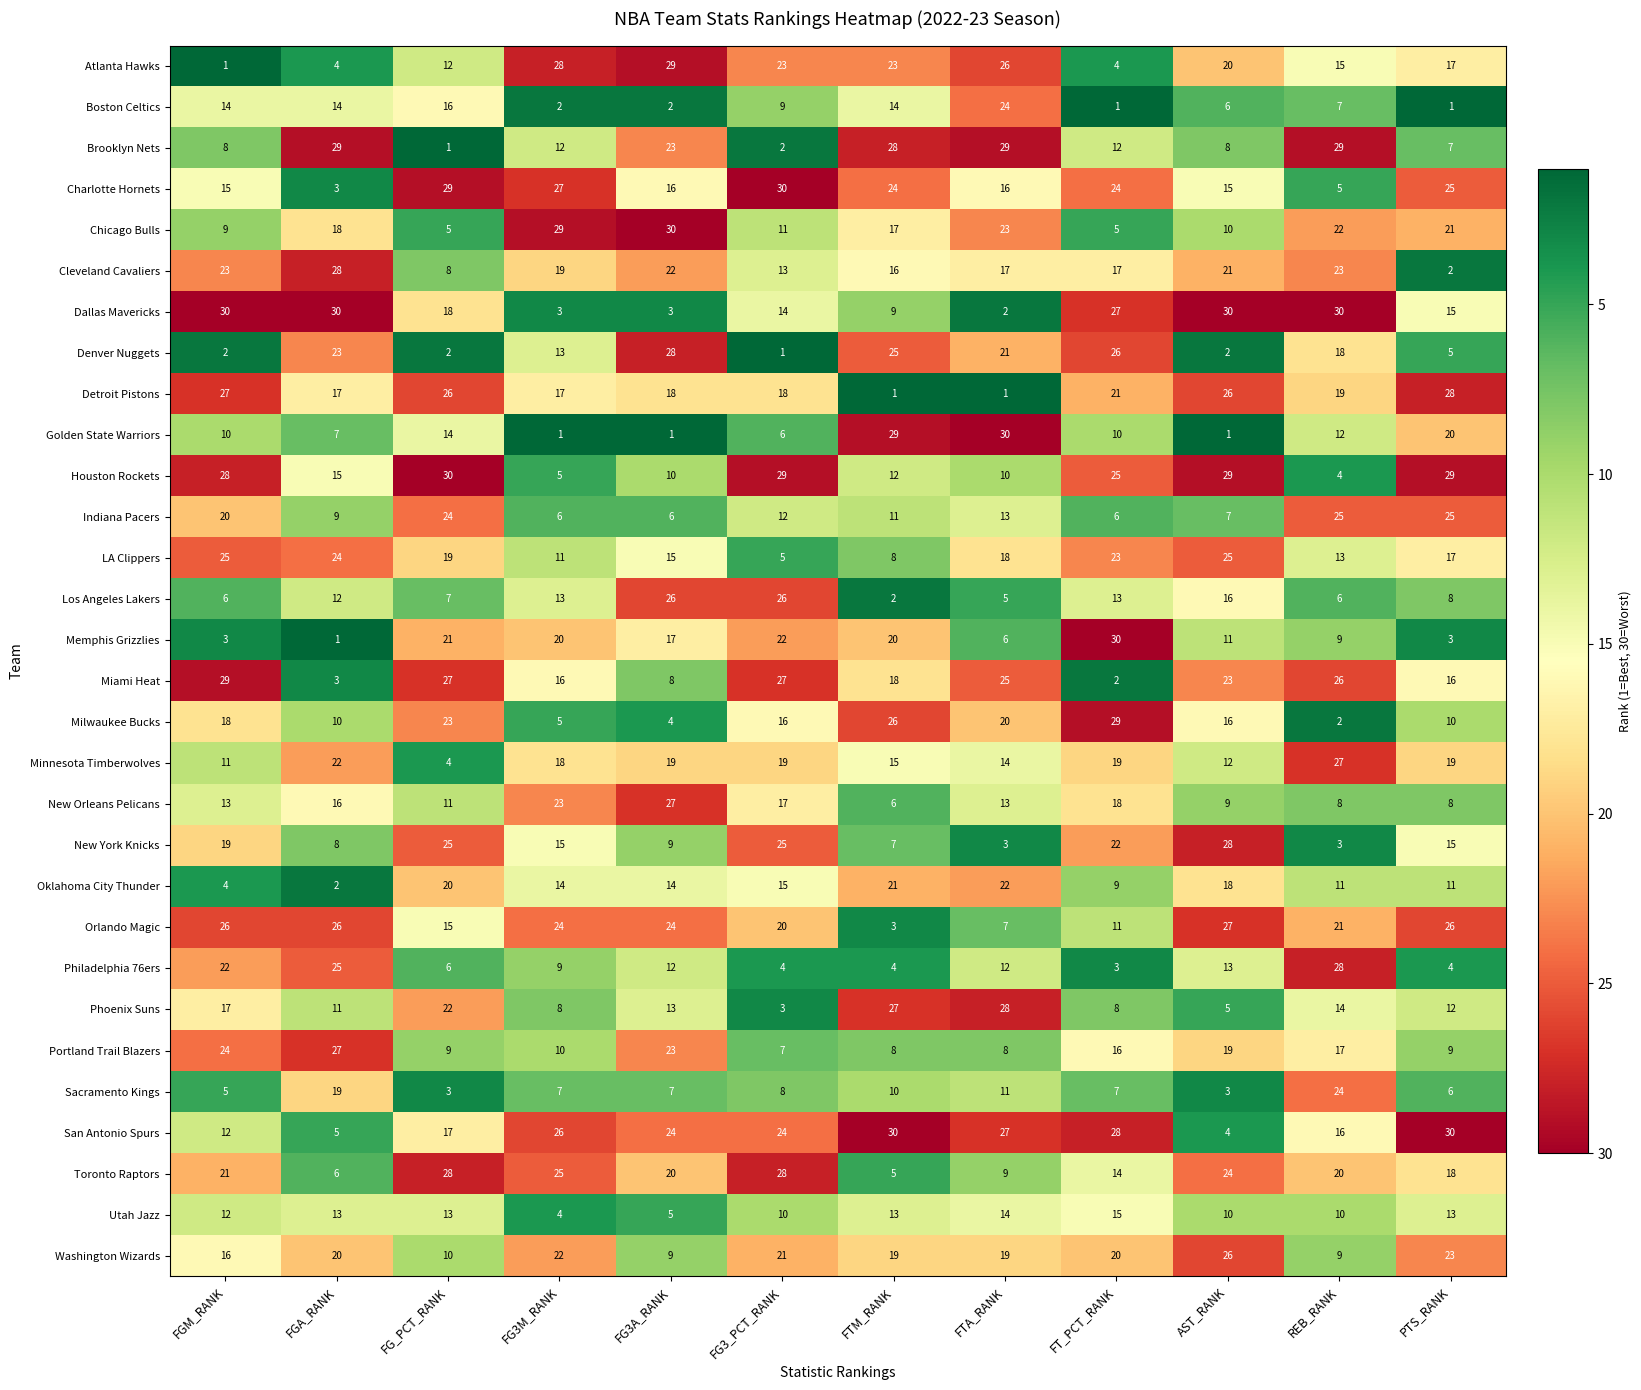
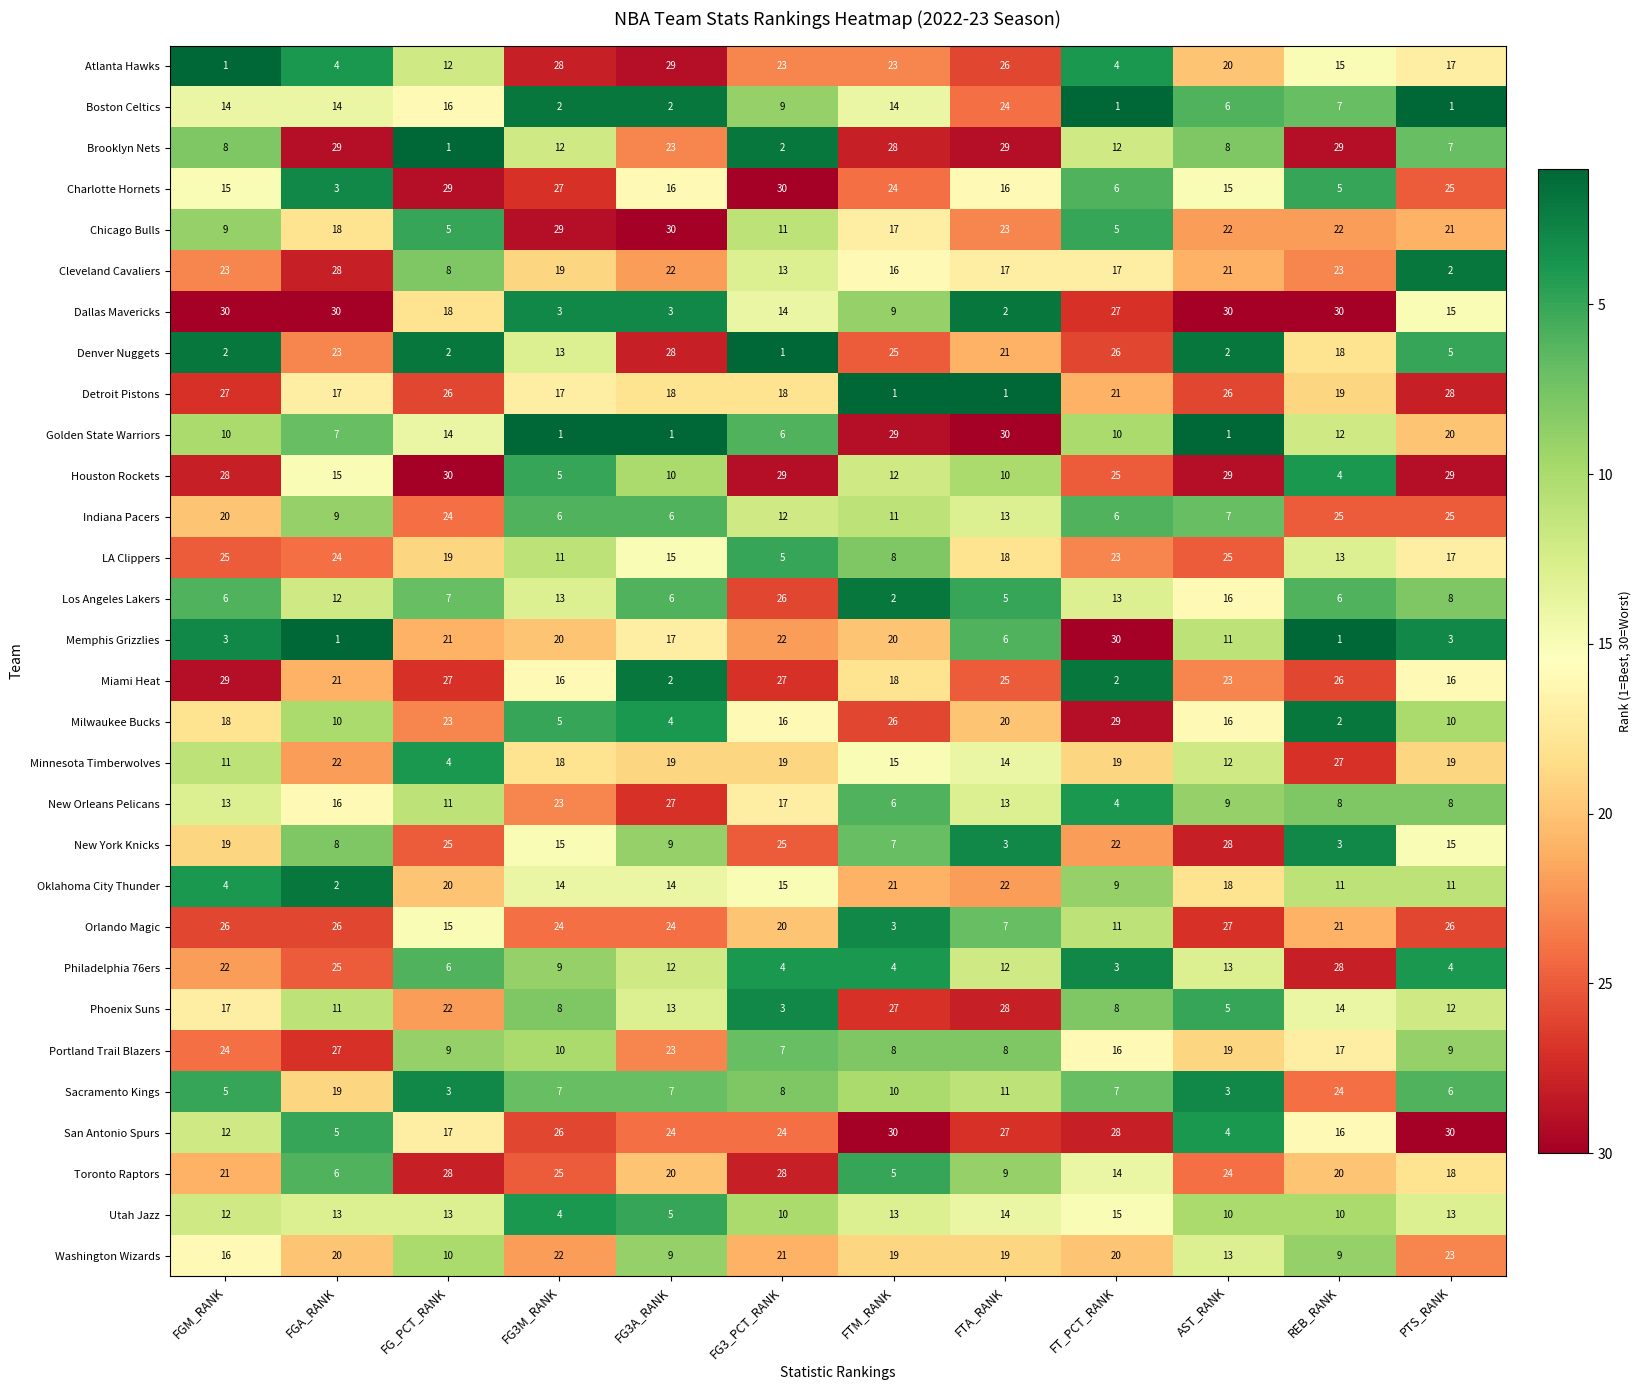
  {
    "Charlotte Hornets": {
      "FGM_RANK": 15,
      "FGA_RANK": 3,
      "FG_PCT_RANK": 29,
      "FG3M_RANK": 27,
      "FG3A_RANK": 16,
      "FG3_PCT_RANK": 30,
      "FTM_RANK": 24,
      "FTA_RANK": 16,
-     "FT_PCT_RANK": 24,
+     "FT_PCT_RANK": 6,
      "AST_RANK": 15,
      "REB_RANK": 5,
      "PTS_RANK": 25
    },
    "Chicago Bulls": {
      "FGM_RANK": 9,
      "FGA_RANK": 18,
      "FG_PCT_RANK": 5,
      "FG3M_RANK": 29,
      "FG3A_RANK": 30,
      "FG3_PCT_RANK": 11,
      "FTM_RANK": 17,
      "FTA_RANK": 23,
      "FT_PCT_RANK": 5,
-     "AST_RANK": 10,
+     "AST_RANK": 22,
      "REB_RANK": 22,
      "PTS_RANK": 21
    },
    "Los Angeles Lakers": {
      "FGM_RANK": 6,
      "FGA_RANK": 12,
      "FG_PCT_RANK": 7,
      "FG3M_RANK": 13,
-     "FG3A_RANK": 26,
+     "FG3A_RANK": 6,
      "FG3_PCT_RANK": 26,
      "FTM_RANK": 2,
      "FTA_RANK": 5,
      "FT_PCT_RANK": 13,
      "AST_RANK": 16,
      "REB_RANK": 6,
      "PTS_RANK": 8
    },
    "Memphis Grizzlies": {
      "FGM_RANK": 3,
      "FGA_RANK": 1,
      "FG_PCT_RANK": 21,
      "FG3M_RANK": 20,
      "FG3A_RANK": 17,
      "FG3_PCT_RANK": 22,
      "FTM_RANK": 20,
      "FTA_RANK": 6,
      "FT_PCT_RANK": 30,
      "AST_RANK": 11,
-     "REB_RANK": 9,
+     "REB_RANK": 1,
      "PTS_RANK": 3
    },
    "Miami Heat": {
      "FGM_RANK": 29,
-     "FGA_RANK": 3,
+     "FGA_RANK": 21,
      "FG_PCT_RANK": 27,
      "FG3M_RANK": 16,
-     "FG3A_RANK": 8,
+     "FG3A_RANK": 2,
      "FG3_PCT_RANK": 27,
      "FTM_RANK": 18,
      "FTA_RANK": 25,
      "FT_PCT_RANK": 2,
      "AST_RANK": 23,
      "REB_RANK": 26,
      "PTS_RANK": 16
    },
    "New Orleans Pelicans": {
      "FGM_RANK": 13,
      "FGA_RANK": 16,
      "FG_PCT_RANK": 11,
      "FG3M_RANK": 23,
      "FG3A_RANK": 27,
      "FG3_PCT_RANK": 17,
      "FTM_RANK": 6,
      "FTA_RANK": 13,
-     "FT_PCT_RANK": 18,
+     "FT_PCT_RANK": 4,
      "AST_RANK": 9,
      "REB_RANK": 8,
      "PTS_RANK": 8
    },
    "Washington Wizards": {
      "FGM_RANK": 16,
      "FGA_RANK": 20,
      "FG_PCT_RANK": 10,
      "FG3M_RANK": 22,
      "FG3A_RANK": 9,
      "FG3_PCT_RANK": 21,
      "FTM_RANK": 19,
      "FTA_RANK": 19,
      "FT_PCT_RANK": 20,
-     "AST_RANK": 26,
+     "AST_RANK": 13,
      "REB_RANK": 9,
      "PTS_RANK": 23
    }
  }
